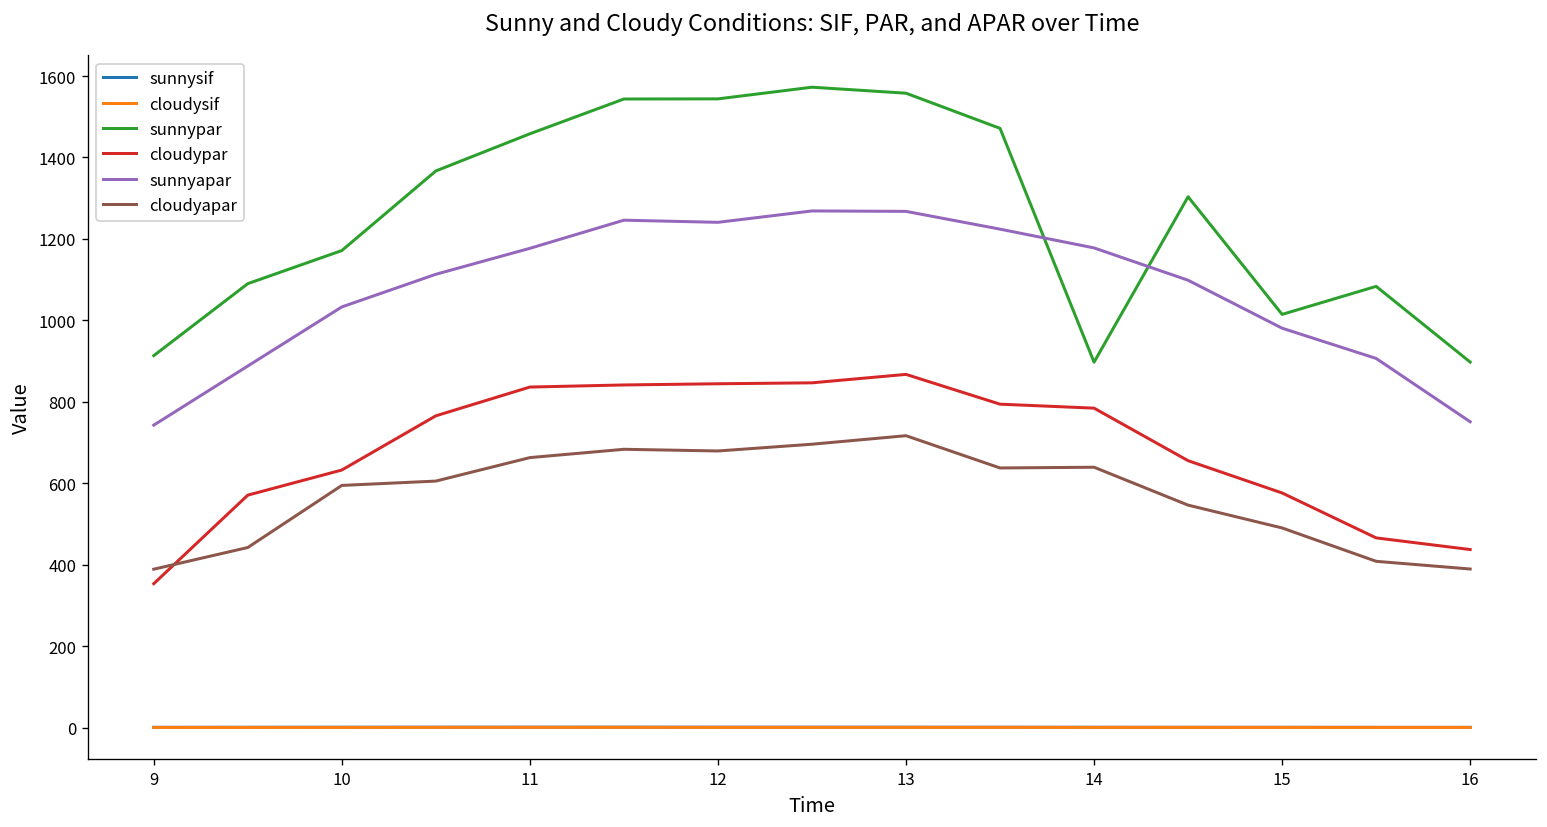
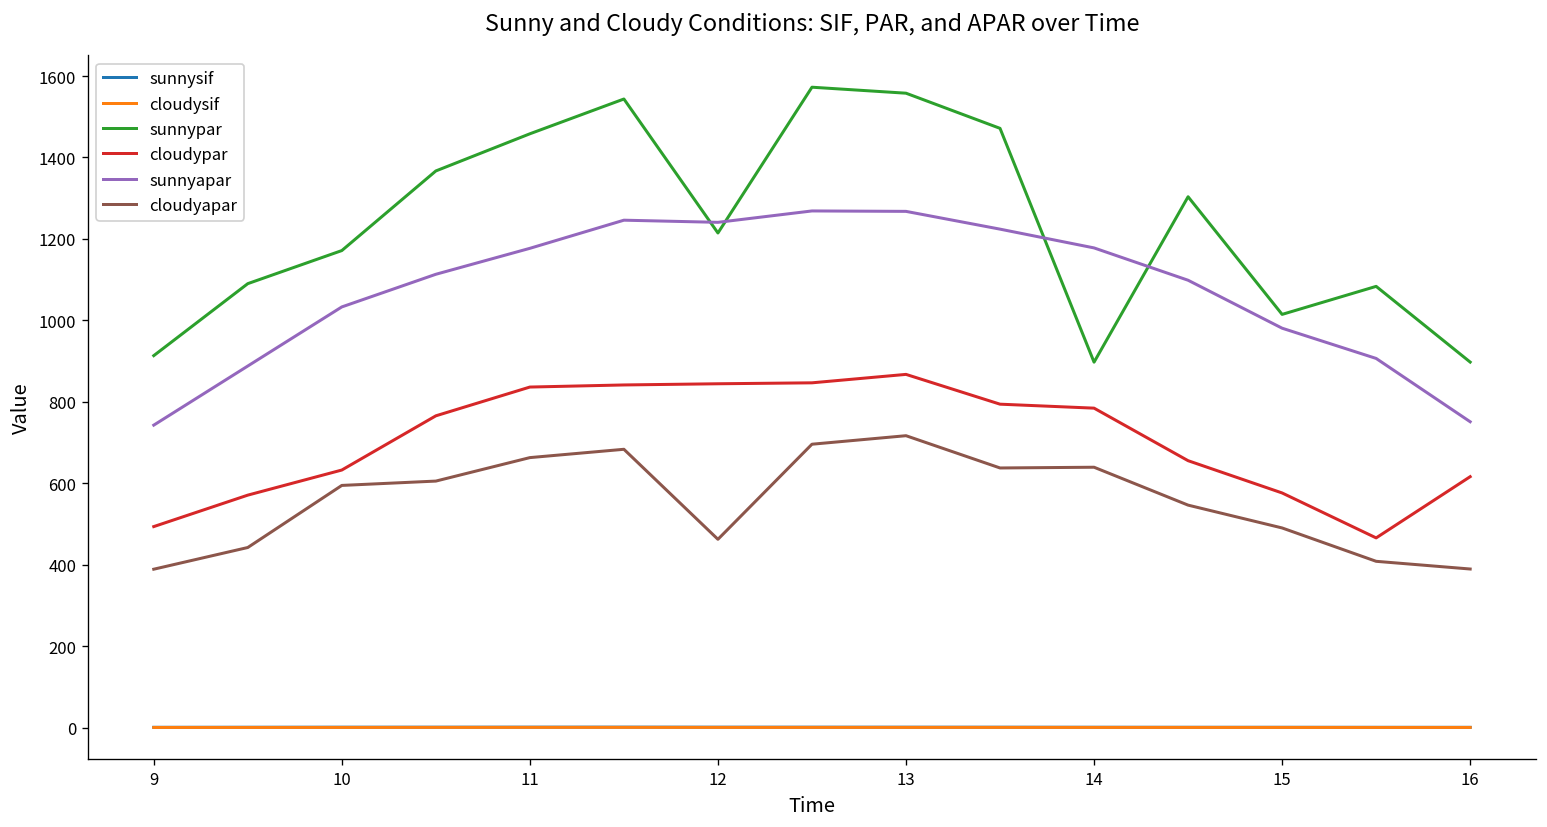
  {
    "cloudysif": {
      "9": 0,
      "10": 0,
      "11": 0,
      "12": 0,
      "13": 0,
      "14": 0,
      "15": 0,
      "16": 0
    },
    "sunnypar": {
      "9": 910,
      "10": 1170,
      "11": 1460,
-     "12": 1540,
+     "12": 1210,
      "13": 1560,
      "14": 900,
      "15": 1010,
      "16": 900
    },
    "cloudypar": {
-     "9": 350,
+     "9": 490,
      "10": 630,
      "11": 840,
      "12": 840,
      "13": 870,
      "14": 780,
      "15": 580,
-     "16": 440
+     "16": 620
    },
    "sunnyapar": {
      "9": 740,
      "10": 1030,
      "11": 1180,
      "12": 1240,
      "13": 1270,
      "14": 1180,
      "15": 980,
      "16": 750
    },
    "cloudyapar": {
      "9": 390,
      "10": 590,
      "11": 660,
-     "12": 680,
+     "12": 460,
      "13": 720,
      "14": 640,
      "15": 490,
      "16": 390
    }
  }
